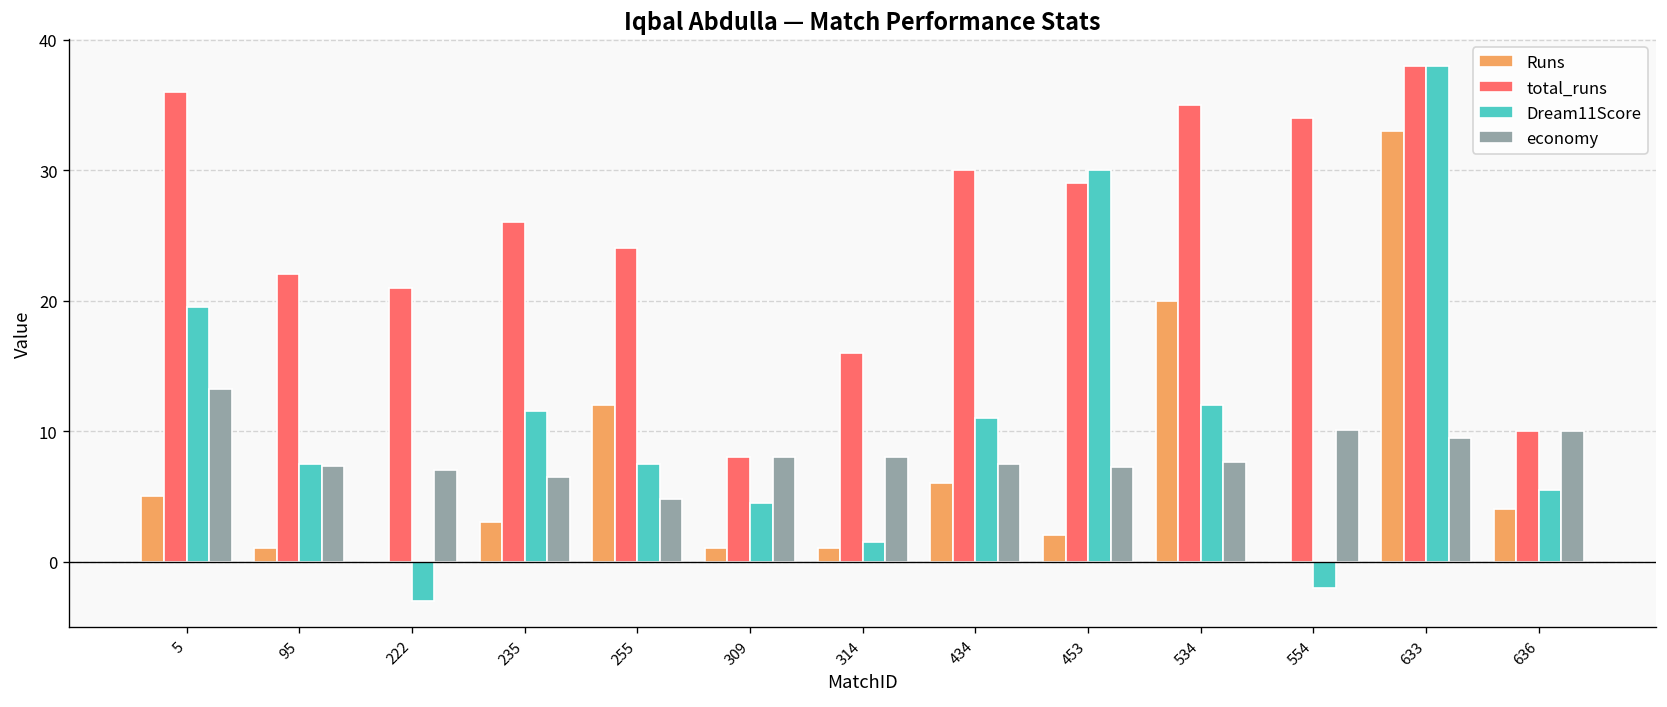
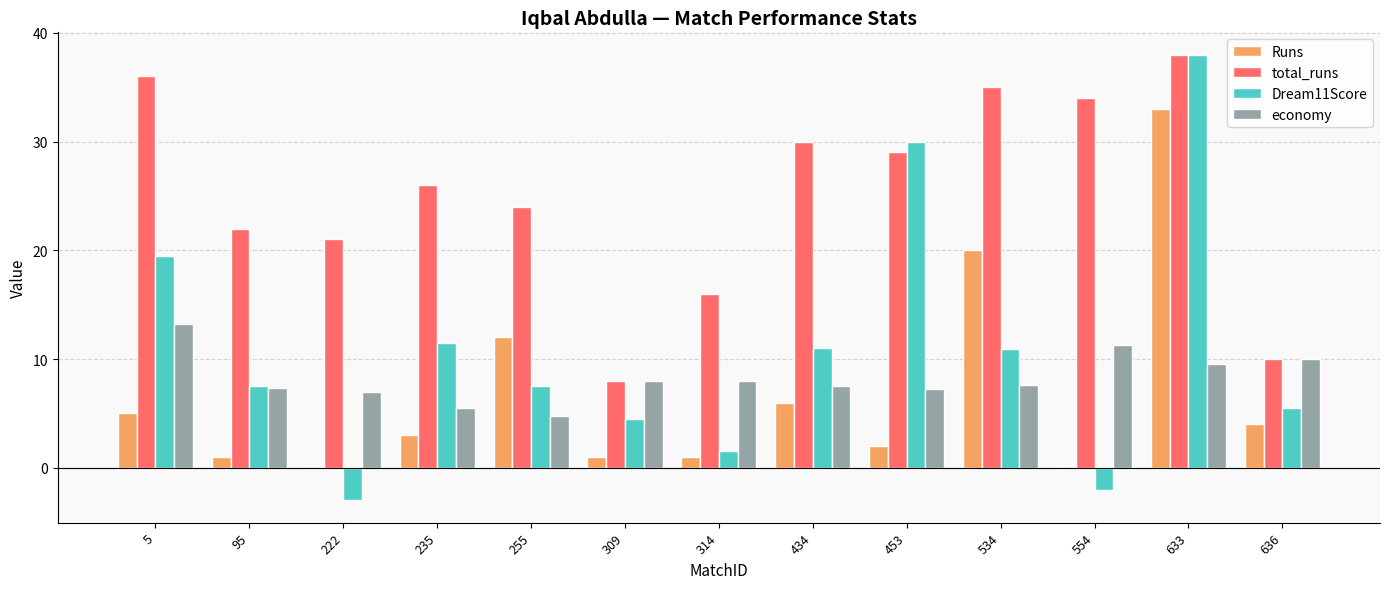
  {
    "Dream11Score": {
      "5": 19.5,
      "95": 7.5,
      "222": -3.0,
      "235": 11.5,
      "255": 7.5,
      "309": 4.5,
      "314": 1.5,
      "434": 11.0,
      "453": 30.0,
-     "534": 12.0,
+     "534": 10.9,
      "554": -2.0,
      "633": 38.0,
      "636": 5.5
    },
    "economy": {
      "5": 13.2,
      "95": 7.3,
      "222": 7.0,
-     "235": 6.5,
+     "235": 5.5,
      "255": 4.8,
      "309": 8.0,
      "314": 8.0,
      "434": 7.5,
      "453": 7.3,
      "534": 7.6,
-     "554": 10.1,
+     "554": 11.3,
      "633": 9.5,
      "636": 10.0
    }
  }
